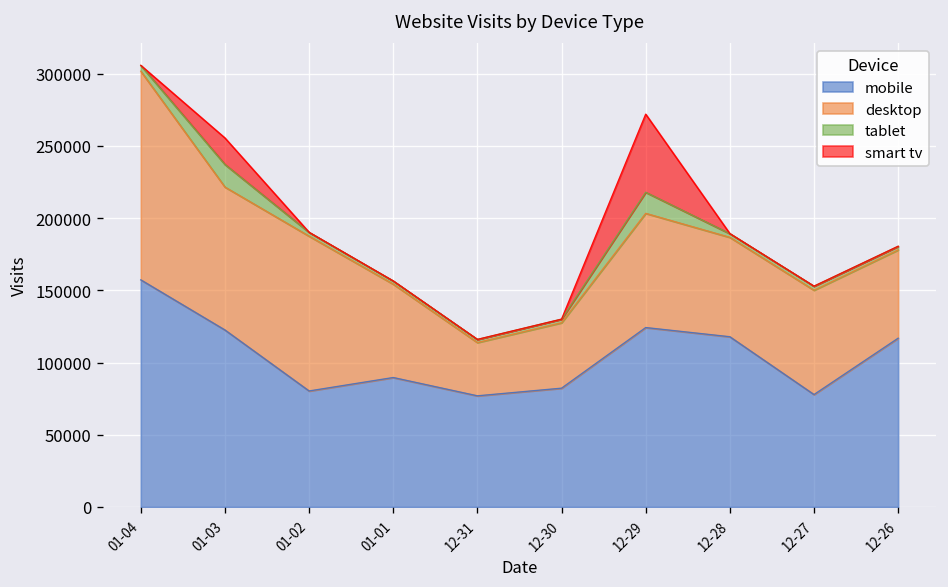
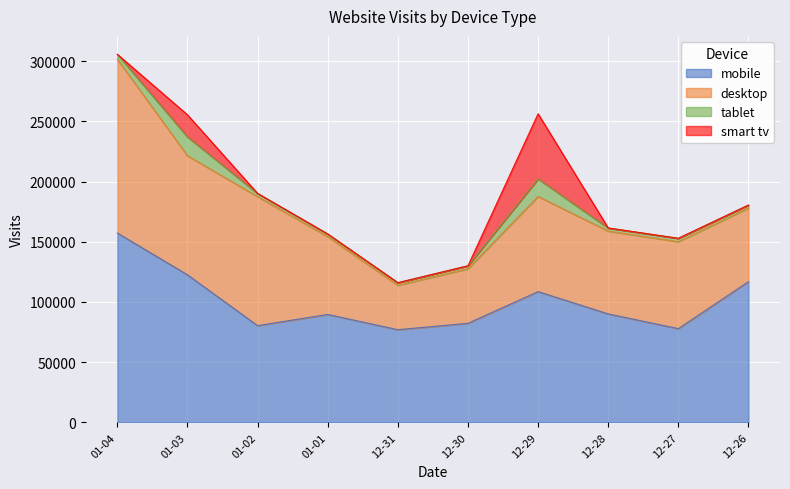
  {
    "mobile": {
      "01-04": 157000,
      "01-03": 123000,
      "01-02": 80000,
      "01-01": 90000,
      "12-31": 77000,
      "12-30": 82000,
-     "12-29": 124000,
-     "12-28": 118000,
+     "12-29": 109000,
+     "12-28": 90000,
      "12-27": 78000,
      "12-26": 117000
    },
    "desktop": {
      "01-04": 144000,
      "01-03": 99000,
      "01-02": 107000,
      "01-01": 65000,
      "12-31": 37000,
      "12-30": 45000,
      "12-29": 79000,
      "12-28": 69000,
      "12-27": 72000,
      "12-26": 61000
    },
    "tablet": {
      "01-03": 16000,
      "12-29": 15000
    },
    "smart tv": {
      "01-03": 18000,
      "12-29": 54000
    }
  }
